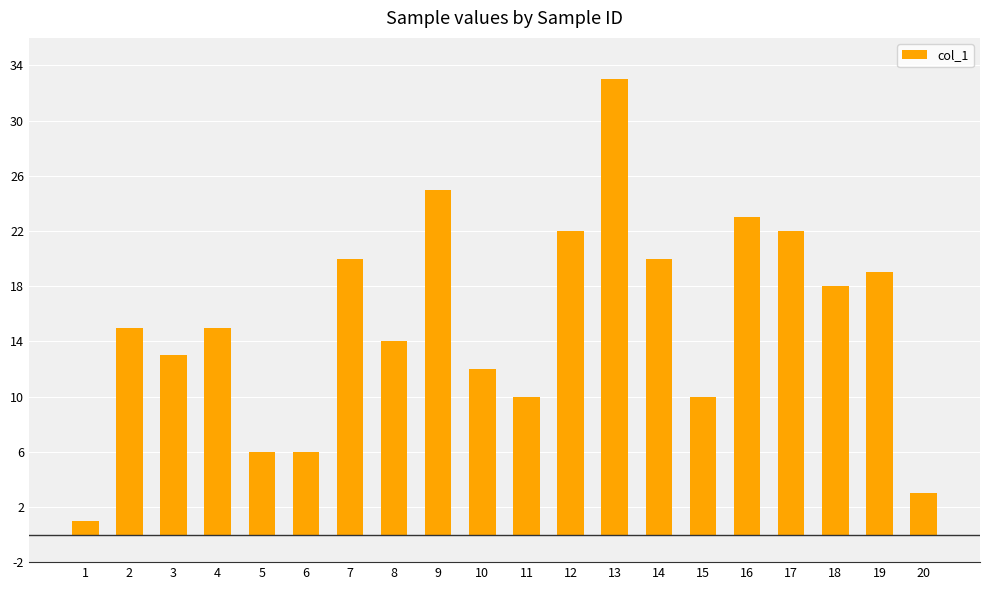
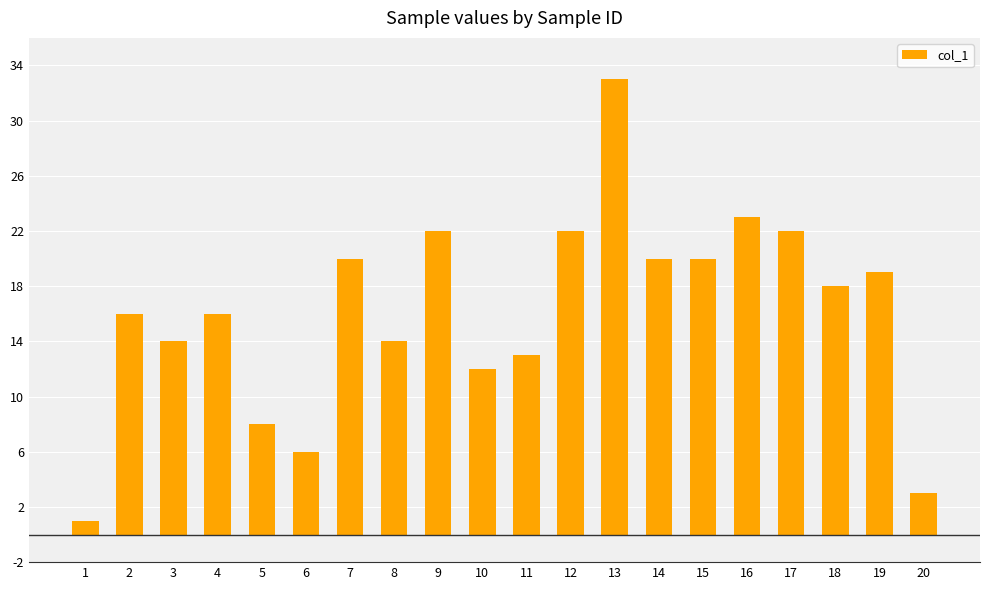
  {
    "1": 1,
-   "2": 15,
-   "3": 13,
-   "4": 15,
-   "5": 6,
+   "2": 16,
+   "3": 14,
+   "4": 16,
+   "5": 8,
    "6": 6,
    "7": 20,
    "8": 14,
-   "9": 25,
+   "9": 22,
    "10": 12,
-   "11": 10,
+   "11": 13,
    "12": 22,
    "13": 33,
    "14": 20,
-   "15": 10,
+   "15": 20,
    "16": 23,
    "17": 22,
    "18": 18,
    "19": 19,
    "20": 3
  }
